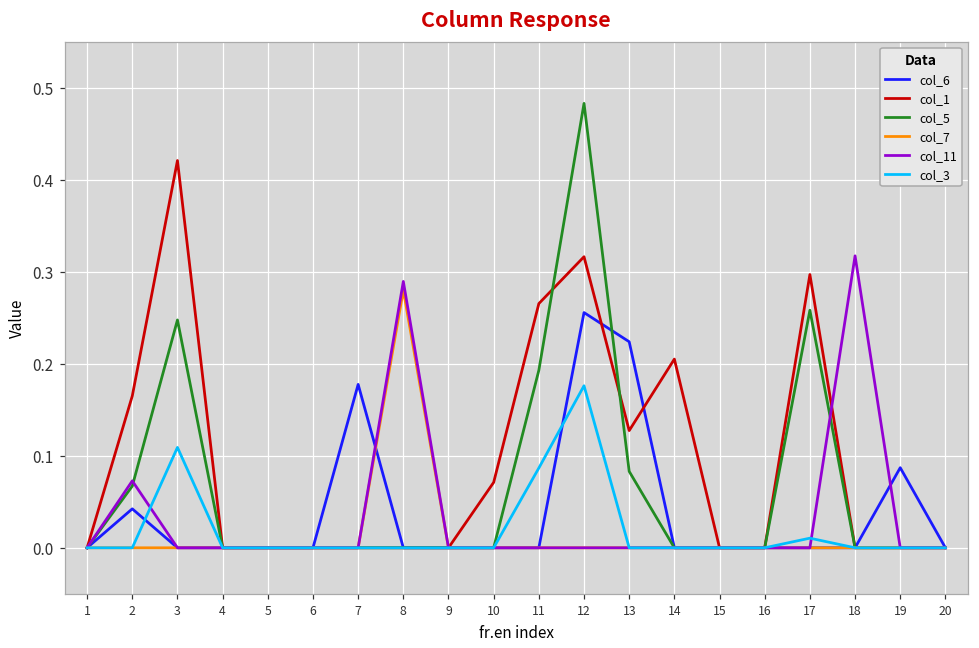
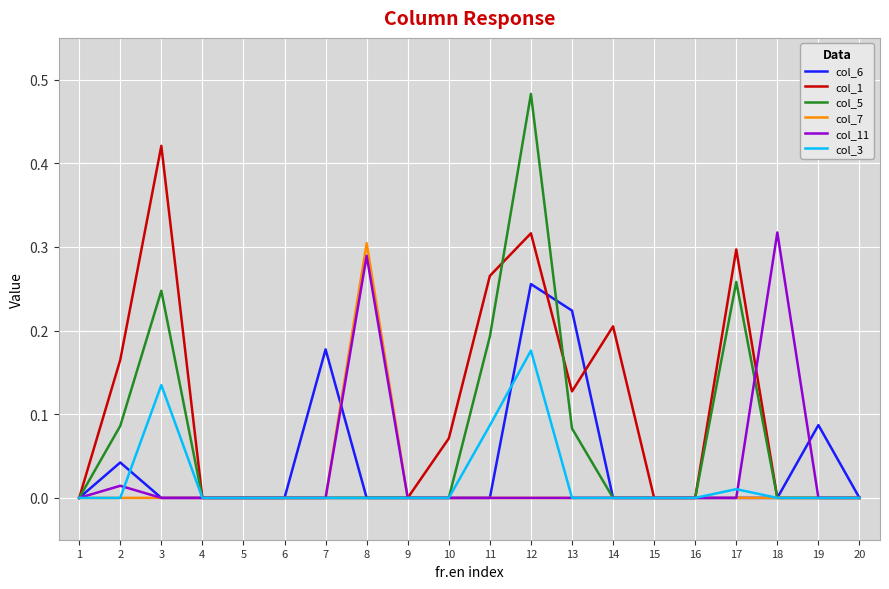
  {
    "col_6": {
      "2": 0.04,
      "7": 0.18,
      "12": 0.26,
      "13": 0.22,
      "19": 0.09
    },
    "col_1": {
      "2": 0.17,
      "3": 0.42,
      "10": 0.07,
      "11": 0.27,
      "12": 0.32,
      "13": 0.13,
      "14": 0.21,
      "17": 0.30
    },
    "col_5": {
-     "2": 0.07,
+     "2": 0.09,
      "3": 0.25,
      "11": 0.19,
      "12": 0.48,
      "13": 0.08,
      "17": 0.26
    },
    "col_7": {
-     "8": 0.28
+     "8": 0.30
    },
    "col_11": {
-     "2": 0.07,
+     "2": 0.01,
      "8": 0.29,
      "18": 0.32
    },
    "col_3": {
-     "3": 0.11,
+     "3": 0.13,
      "11": 0.09,
      "12": 0.18,
      "17": 0.01
    }
  }
